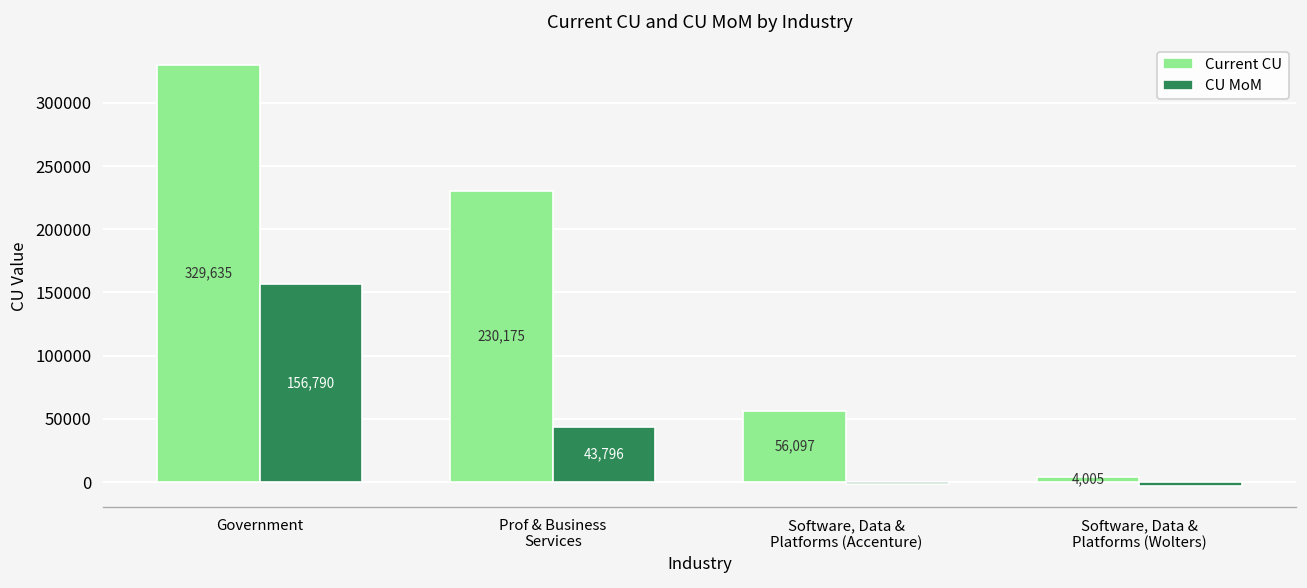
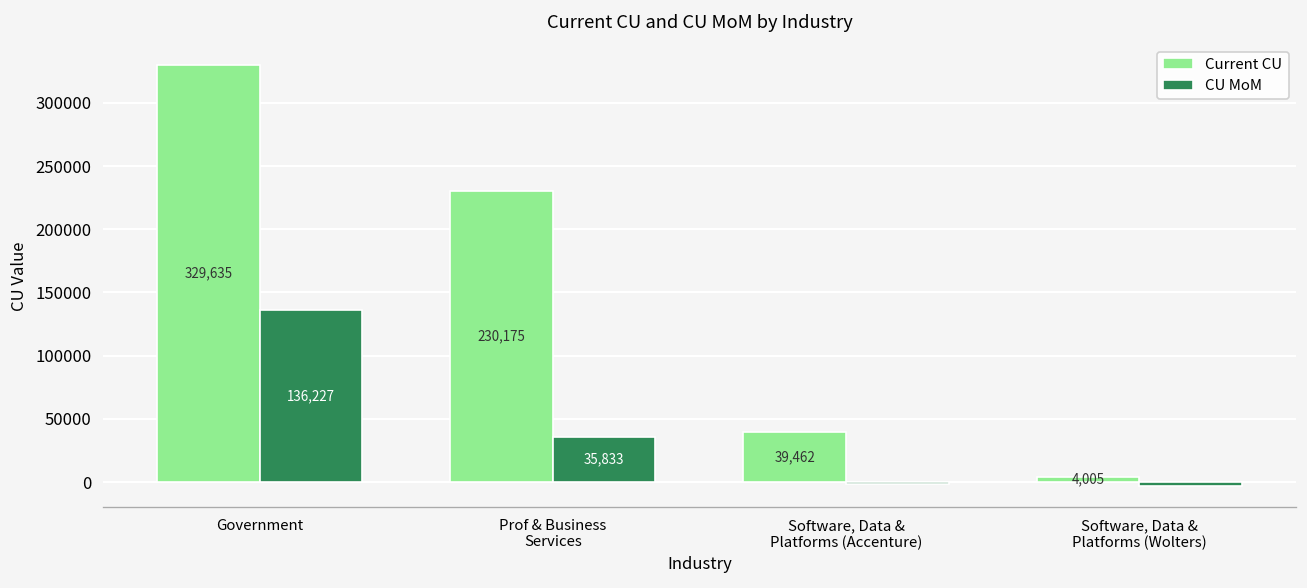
  {
    "Current CU": {
      "Government": "329,635",
      "Prof & Business Services": "230,175",
-     "Software, Data & Platforms (Accenture)": "56,097",
+     "Software, Data & Platforms (Accenture)": "39,462",
      "Software, Data & Platforms (Wolters)": "4,005"
    },
    "CU MoM": {
-     "Government": "156,790",
-     "Prof & Business Services": "43,796"
+     "Government": "136,227",
+     "Prof & Business Services": "35,833"
    }
  }
